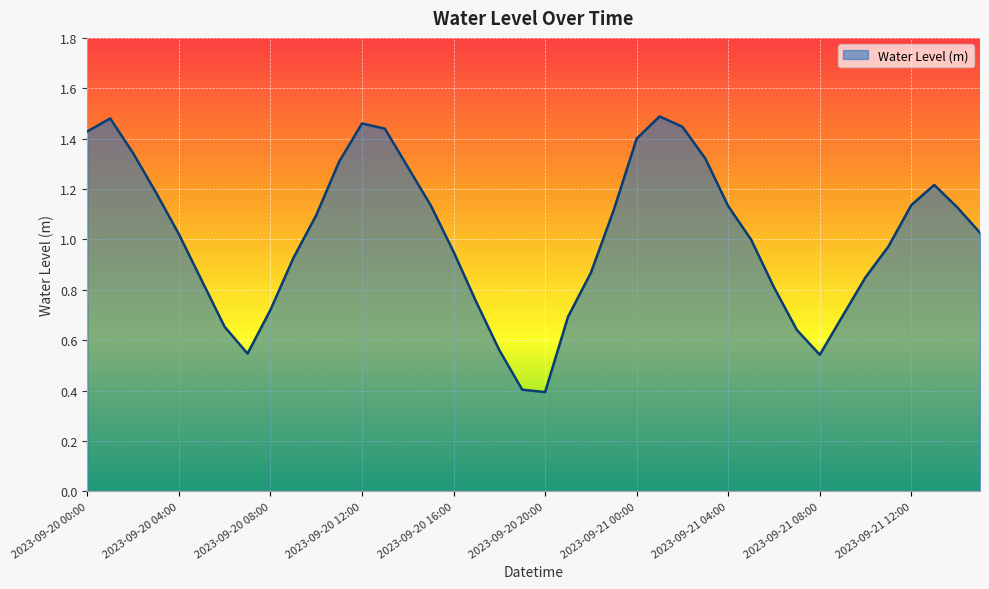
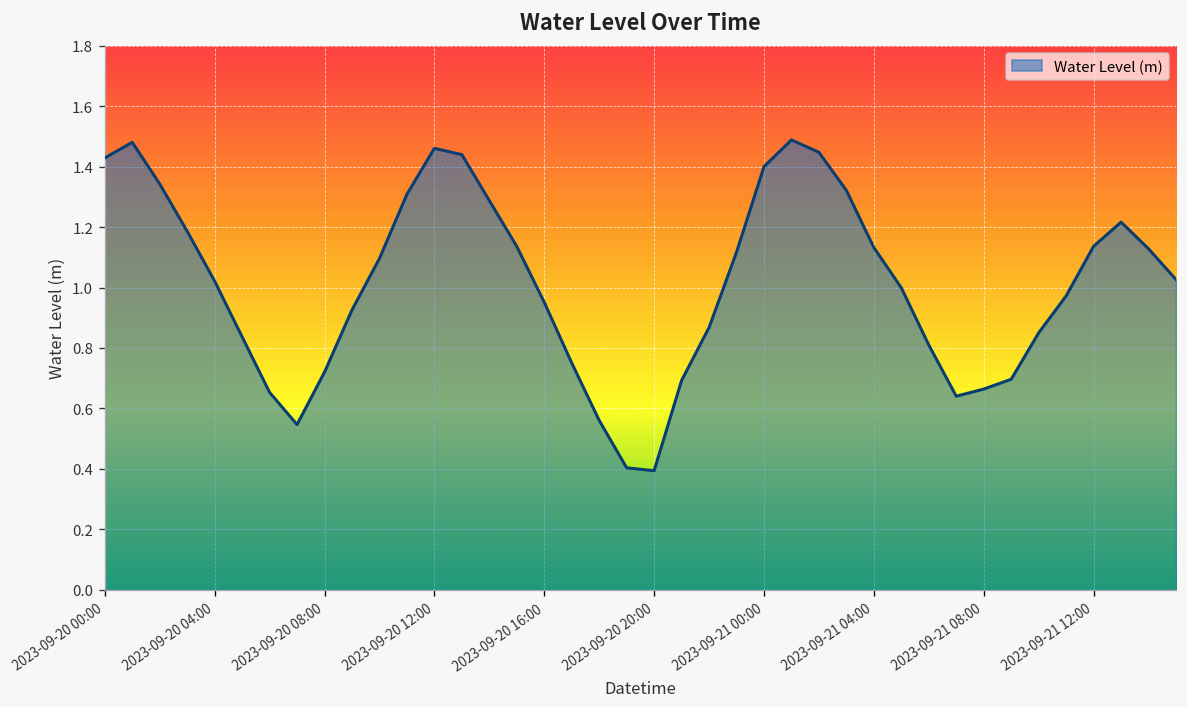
  {
    "2023-09-20 00:00": 1.43,
    "2023-09-20 04:00": 1.02,
    "2023-09-20 08:00": 0.72,
    "2023-09-20 12:00": 1.46,
    "2023-09-20 16:00": 0.95,
    "2023-09-20 20:00": 0.39,
    "2023-09-21 00:00": 1.40,
    "2023-09-21 04:00": 1.13,
-   "2023-09-21 08:00": 0.54,
+   "2023-09-21 08:00": 0.66,
    "2023-09-21 12:00": 1.14
  }
